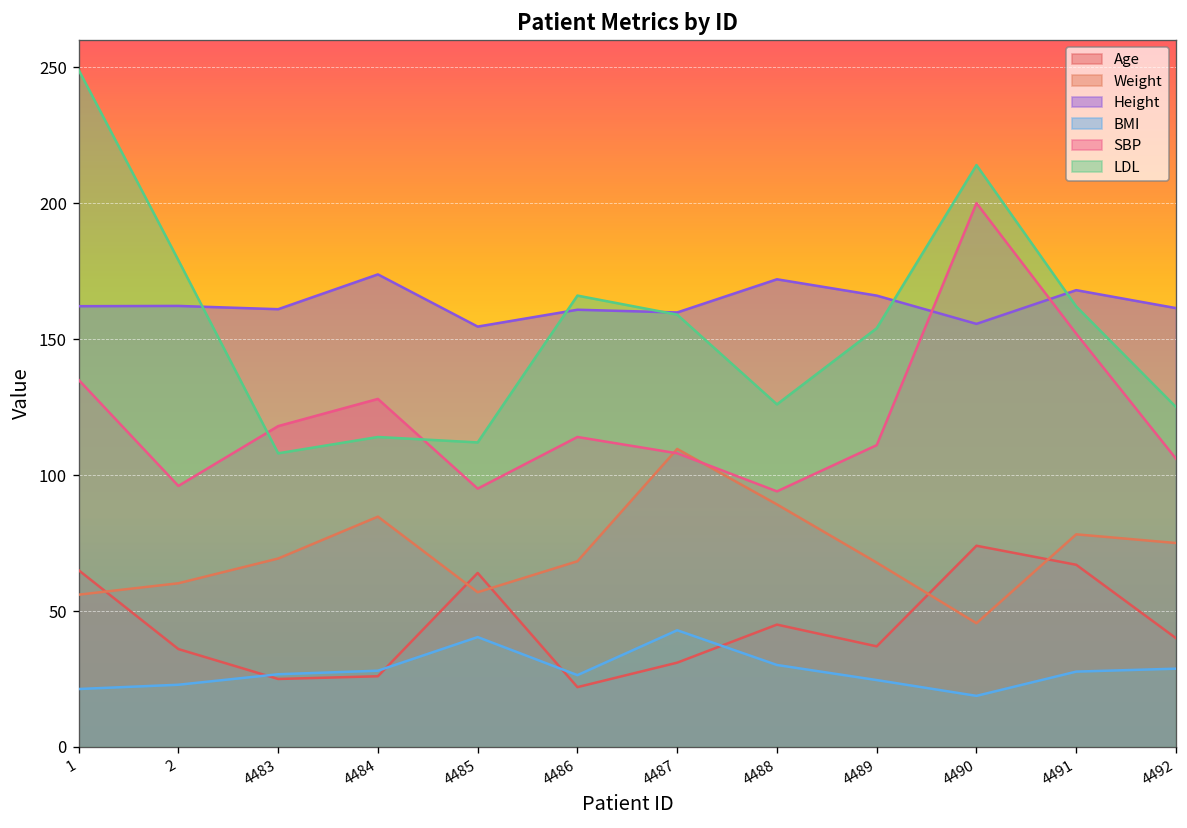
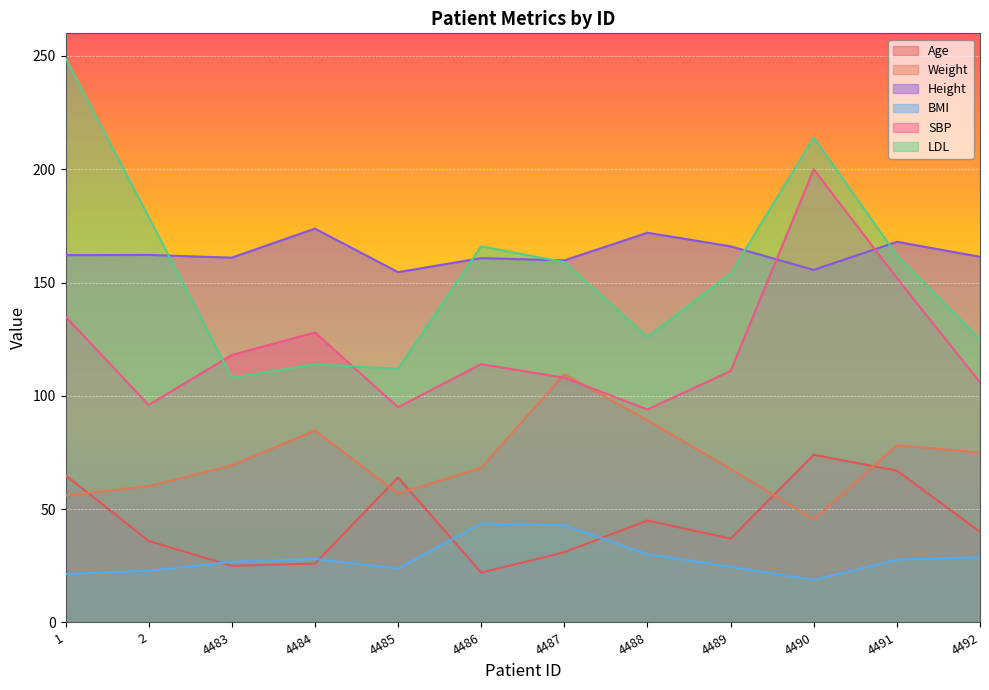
  {
    "Height": {
      "1": 162,
      "2": 162,
      "4483": 161,
      "4484": 174,
      "4485": 155,
      "4486": 161,
      "4488": 172,
      "4489": 166,
      "4490": 156,
      "4491": 168,
      "4492": 161
    },
    "BMI": {
      "1": 21,
      "2": 23,
      "4483": 27,
      "4484": 28,
-     "4485": 40,
-     "4486": 26,
+     "4485": 24,
+     "4486": 44,
      "4487": 43,
      "4488": 30,
      "4489": 25,
      "4490": 19,
      "4491": 28,
      "4492": 29
    },
    "LDL": {
      "1": 249,
      "2": 179,
      "4483": 108,
      "4484": 114,
      "4485": 112,
      "4486": 166,
      "4488": 126,
      "4489": 154,
      "4490": 214,
      "4491": 162,
      "4492": 125
    }
  }
